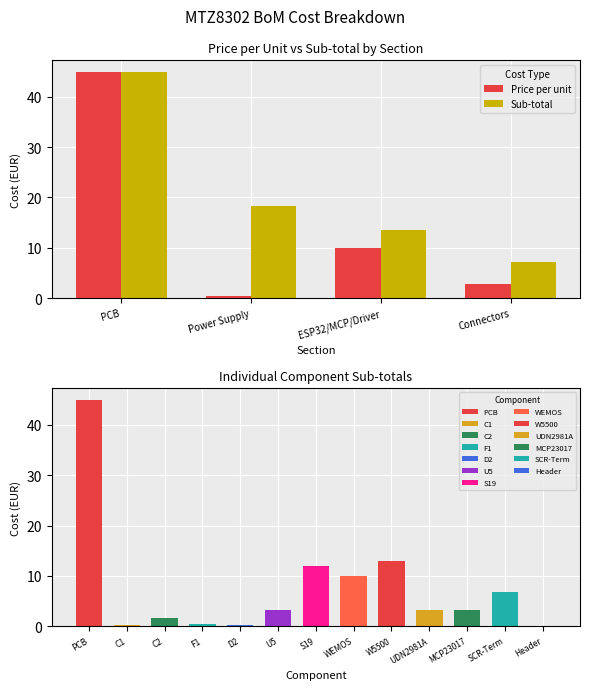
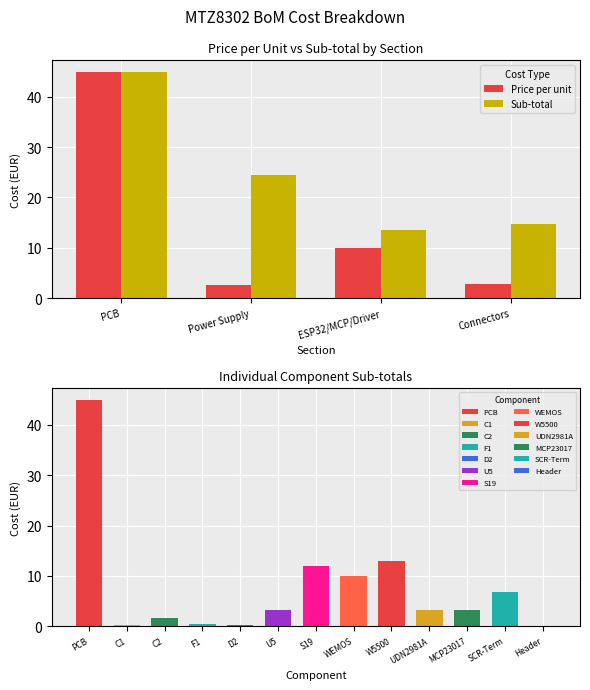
  {
    "Price per Unit vs Sub-total by Section": {
      "Price per unit": {
        "PCB": 45,
-       "Power Supply": 0,
+       "Power Supply": 3,
        "ESP32/MCP/Driver": 10,
        "Connectors": 3
      },
      "Sub-total": {
        "PCB": 45,
-       "Power Supply": 18,
+       "Power Supply": 24,
        "ESP32/MCP/Driver": 14,
-       "Connectors": 7
+       "Connectors": 15
      }
    },
    "Individual Component Sub-totals": {
      "PCB": 45,
      "C2": 2,
      "U5": 3,
      "S19": 12,
      "WEMOS": 10,
      "W5500": 13,
      "UDN2981A": 3,
      "MCP23017": 3,
      "SCR-Term": 7
    }
  }
